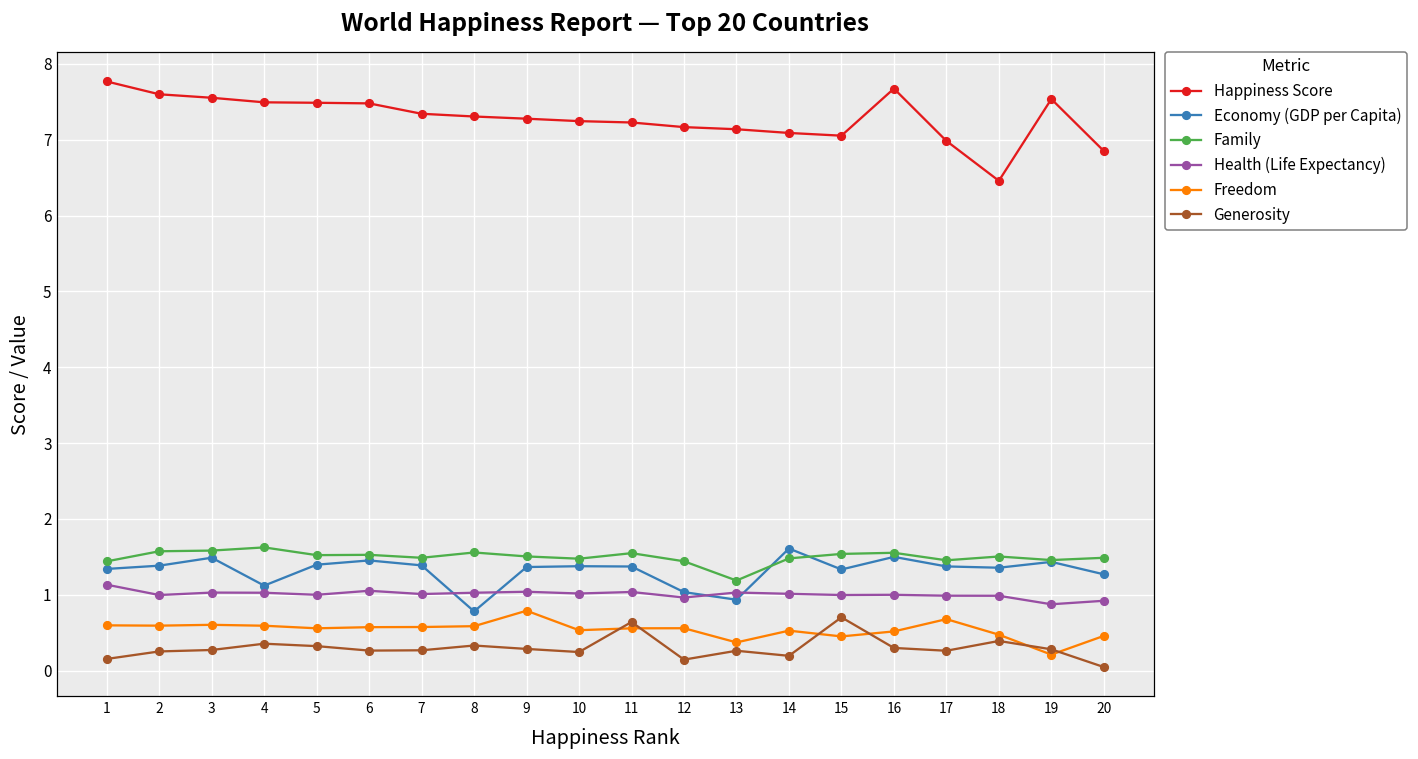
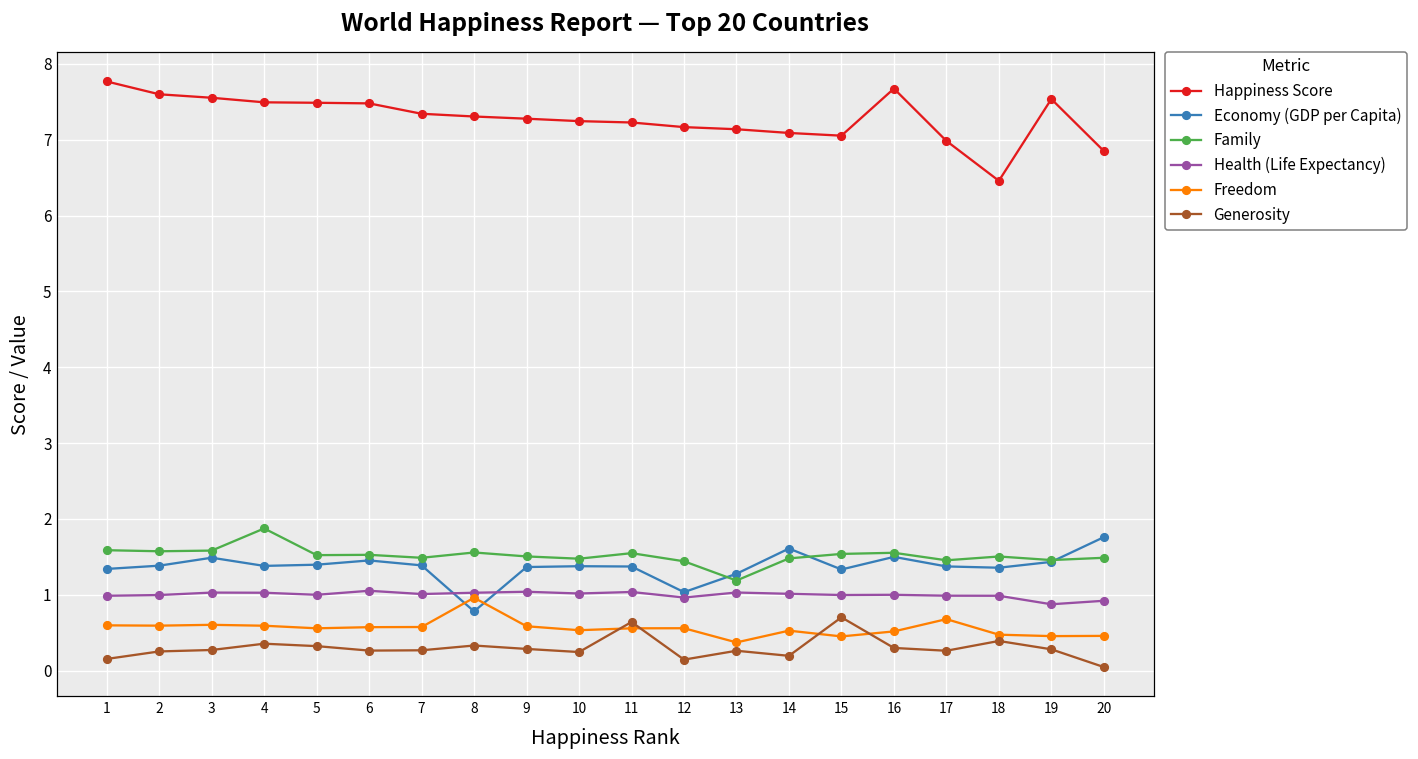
  {
    "Happiness Score": {
      "1": 7.8,
      "2": 7.6,
      "3": 7.6,
      "4": 7.5,
      "5": 7.5,
      "6": 7.5,
      "7": 7.3,
      "8": 7.3,
      "9": 7.3,
      "10": 7.2,
      "11": 7.2,
      "12": 7.2,
      "13": 7.1,
      "14": 7.1,
      "15": 7.1,
      "16": 7.7,
      "17": 7.0,
      "18": 6.5,
      "19": 7.5,
      "20": 6.9
    },
    "Economy (GDP per Capita)": {
      "1": 1.3,
      "2": 1.4,
      "3": 1.5,
-     "4": 1.1,
+     "4": 1.4,
      "5": 1.4,
      "6": 1.5,
      "7": 1.4,
      "8": 0.8,
      "9": 1.4,
      "10": 1.4,
      "11": 1.4,
      "12": 1.0,
-     "13": 0.9,
+     "13": 1.3,
      "14": 1.6,
      "15": 1.3,
      "16": 1.5,
      "17": 1.4,
      "18": 1.4,
-     "20": 1.3
+     "20": 1.8
    },
    "Family": {
-     "1": 1.4,
+     "1": 1.6,
      "2": 1.6,
      "3": 1.6,
-     "4": 1.6,
+     "4": 1.9,
      "5": 1.5,
      "6": 1.5,
      "7": 1.5,
      "8": 1.6,
      "9": 1.5,
      "10": 1.5,
      "11": 1.5,
      "12": 1.4,
      "13": 1.2,
      "14": 1.5,
      "15": 1.5,
      "16": 1.6,
      "17": 1.5,
      "18": 1.5,
      "20": 1.5
    },
    "Health (Life Expectancy)": {
-     "1": 1.1,
+     "1": 1.0,
      "2": 1.0,
      "3": 1.0,
      "4": 1.0,
      "5": 1.0,
      "6": 1.1,
      "7": 1.0,
      "8": 1.0,
      "9": 1.0,
      "10": 1.0,
      "11": 1.0,
      "12": 1.0,
      "13": 1.0,
      "14": 1.0,
      "15": 1.0,
      "16": 1.0,
      "17": 1.0,
      "18": 1.0,
      "19": 0.9,
      "20": 0.9
    },
    "Freedom": {
      "1": 0.6,
      "2": 0.6,
      "3": 0.6,
      "4": 0.6,
      "5": 0.6,
      "6": 0.6,
      "7": 0.6,
-     "8": 0.6,
-     "9": 0.8,
+     "8": 1.0,
+     "9": 0.6,
      "10": 0.5,
      "11": 0.6,
      "12": 0.6,
      "13": 0.4,
      "14": 0.5,
      "15": 0.5,
      "16": 0.5,
      "17": 0.7,
      "18": 0.5,
-     "19": 0.2,
+     "19": 0.5,
      "20": 0.5
    },
    "Generosity": {
      "1": 0.2,
      "2": 0.3,
      "3": 0.3,
      "4": 0.4,
      "5": 0.3,
      "6": 0.3,
      "7": 0.3,
      "8": 0.3,
      "9": 0.3,
      "10": 0.2,
      "11": 0.6,
      "12": 0.1,
      "13": 0.3,
      "14": 0.2,
      "15": 0.7,
      "16": 0.3,
      "17": 0.3,
      "18": 0.4,
      "19": 0.3,
      "20": 0.0
    }
  }
